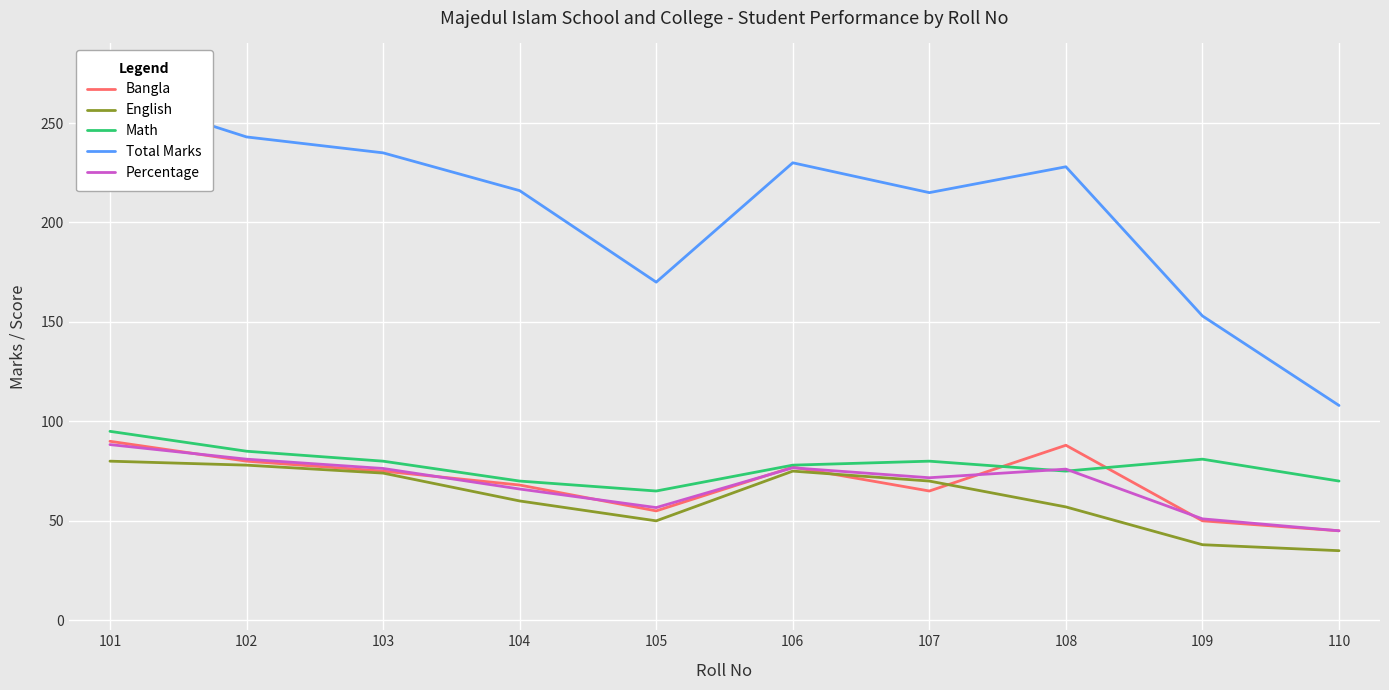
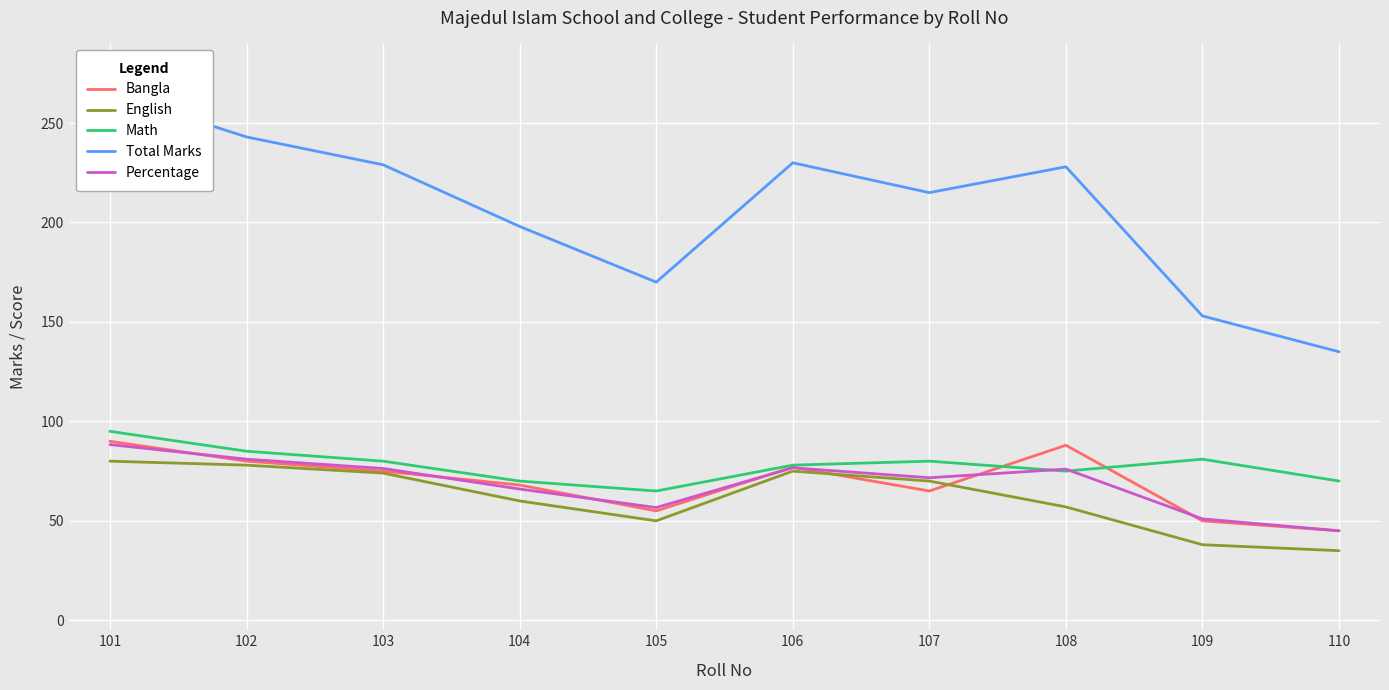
  {
    "Bangla": {
      "101": 90,
      "104": 68,
      "105": 55,
      "107": 65,
      "108": 88
    },
    "English": {
      "101": 80,
      "102": 78,
      "104": 60,
      "105": 50,
      "106": 75,
      "107": 70,
      "108": 57,
      "109": 38,
      "110": 35
    },
    "Math": {
      "101": 95,
      "102": 85,
      "103": 80,
      "104": 70,
      "105": 65,
      "107": 80,
      "109": 81,
      "110": 70
    },
    "Total Marks": {
      "102": 243,
-     "103": 235,
-     "104": 216,
+     "103": 229,
+     "104": 198,
      "105": 170,
      "106": 230,
      "107": 215,
      "108": 228,
      "109": 153,
-     "110": 108
+     "110": 135
    },
    "Percentage": {
      "101": 88,
      "103": 76,
      "104": 66,
      "105": 57,
      "107": 72
    }
  }
